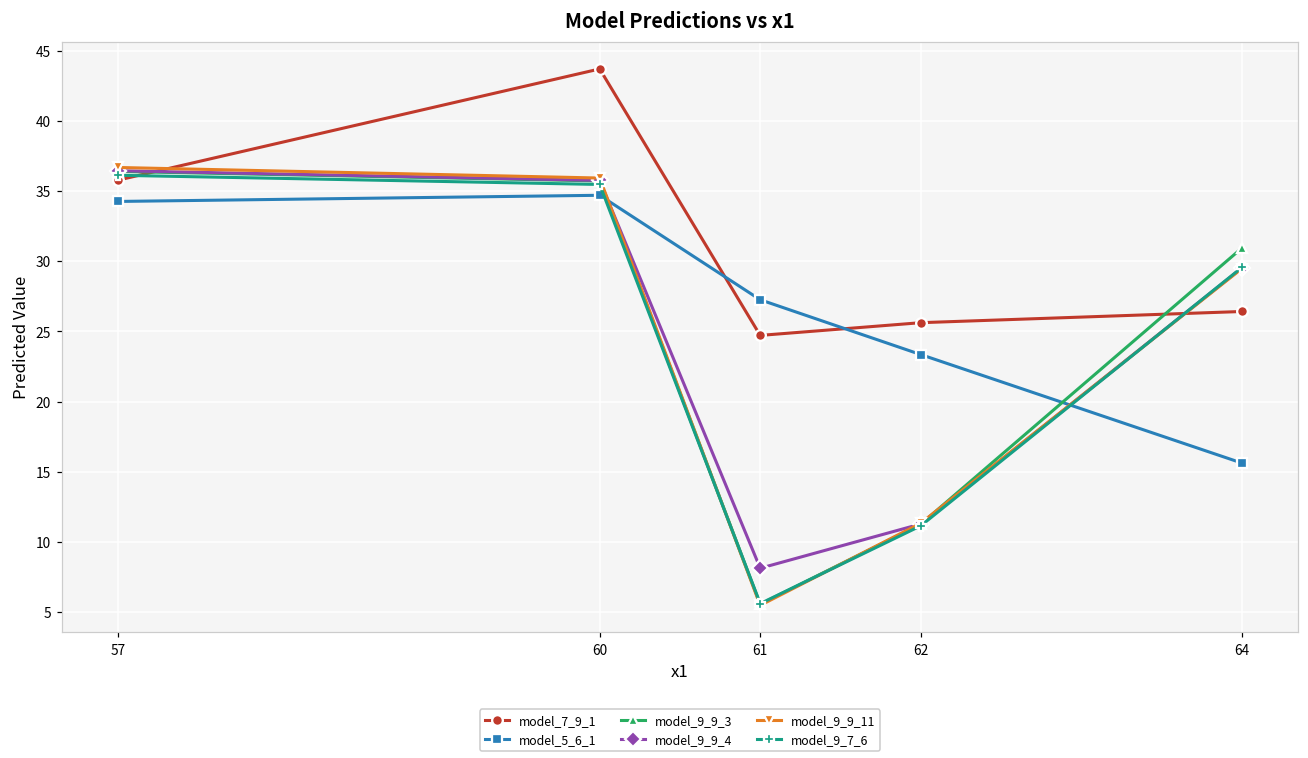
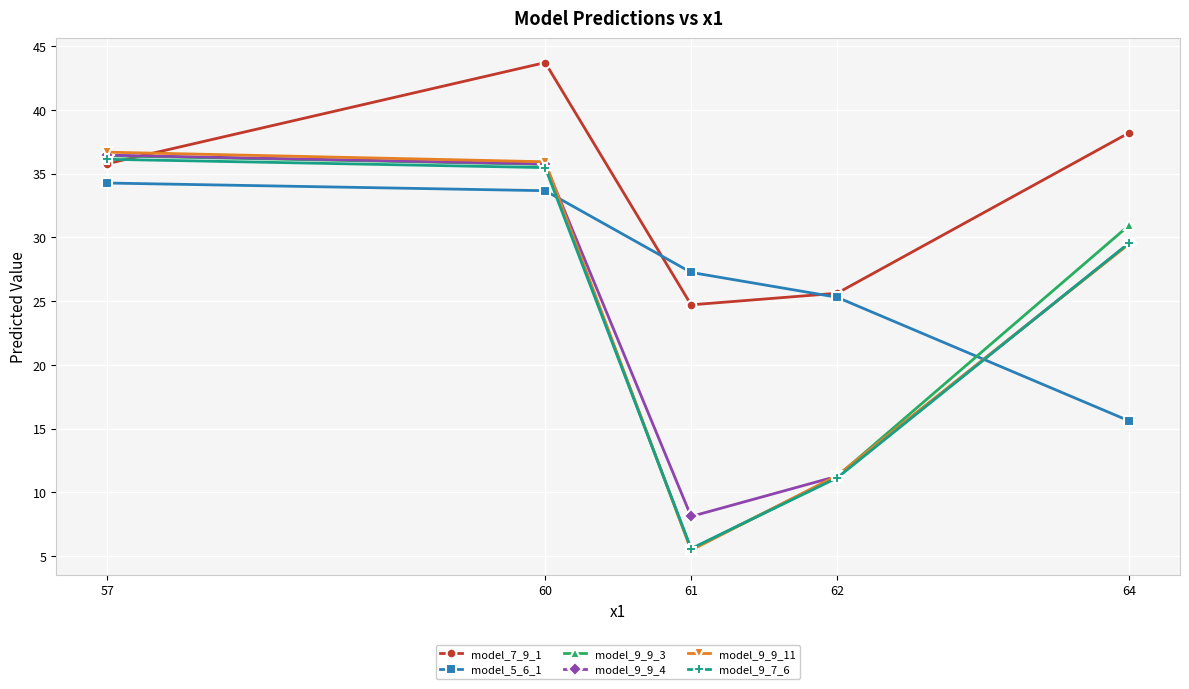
  {
    "model_7_9_1": {
      "57": 35.8,
      "60": 43.7,
      "61": 24.7,
      "62": 25.6,
-     "64": 26.4
+     "64": 38.2
    },
    "model_5_6_1": {
      "57": 34.3,
-     "60": 34.7,
+     "60": 33.7,
      "61": 27.3,
-     "62": 23.4,
+     "62": 25.3,
      "64": 15.6
    },
    "model_9_9_4": {
      "61": 8.1
    },
    "model_9_9_11": {
      "57": 36.7
    }
  }
